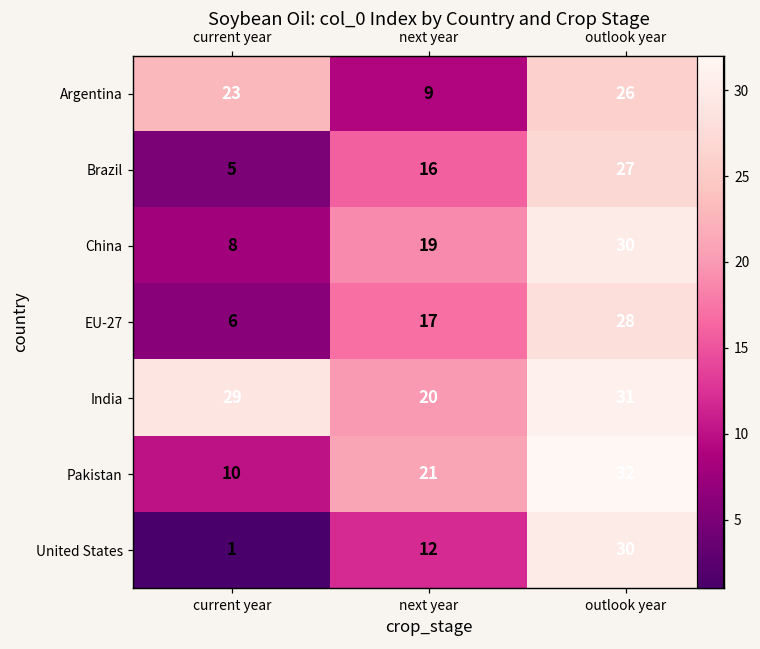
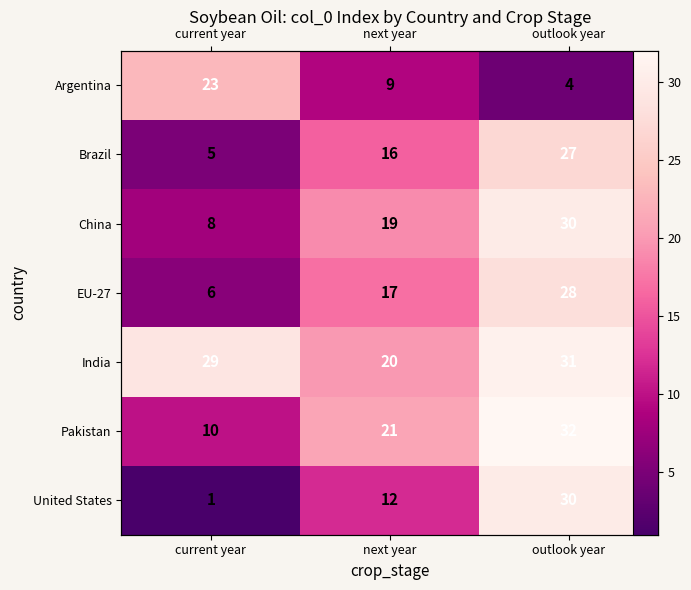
  {
    "Argentina": {
      "current year": 23,
      "next year": 9,
-     "outlook year": 26
+     "outlook year": 4
    },
    "Brazil": {
      "current year": 5,
      "next year": 16
    },
    "China": {
      "current year": 8,
      "next year": 19
    },
    "EU-27": {
      "current year": 6,
      "next year": 17
    },
    "India": {
      "next year": 20
    },
    "Pakistan": {
      "current year": 10,
      "next year": 21
    },
    "United States": {
      "current year": 1,
      "next year": 12
    }
  }
